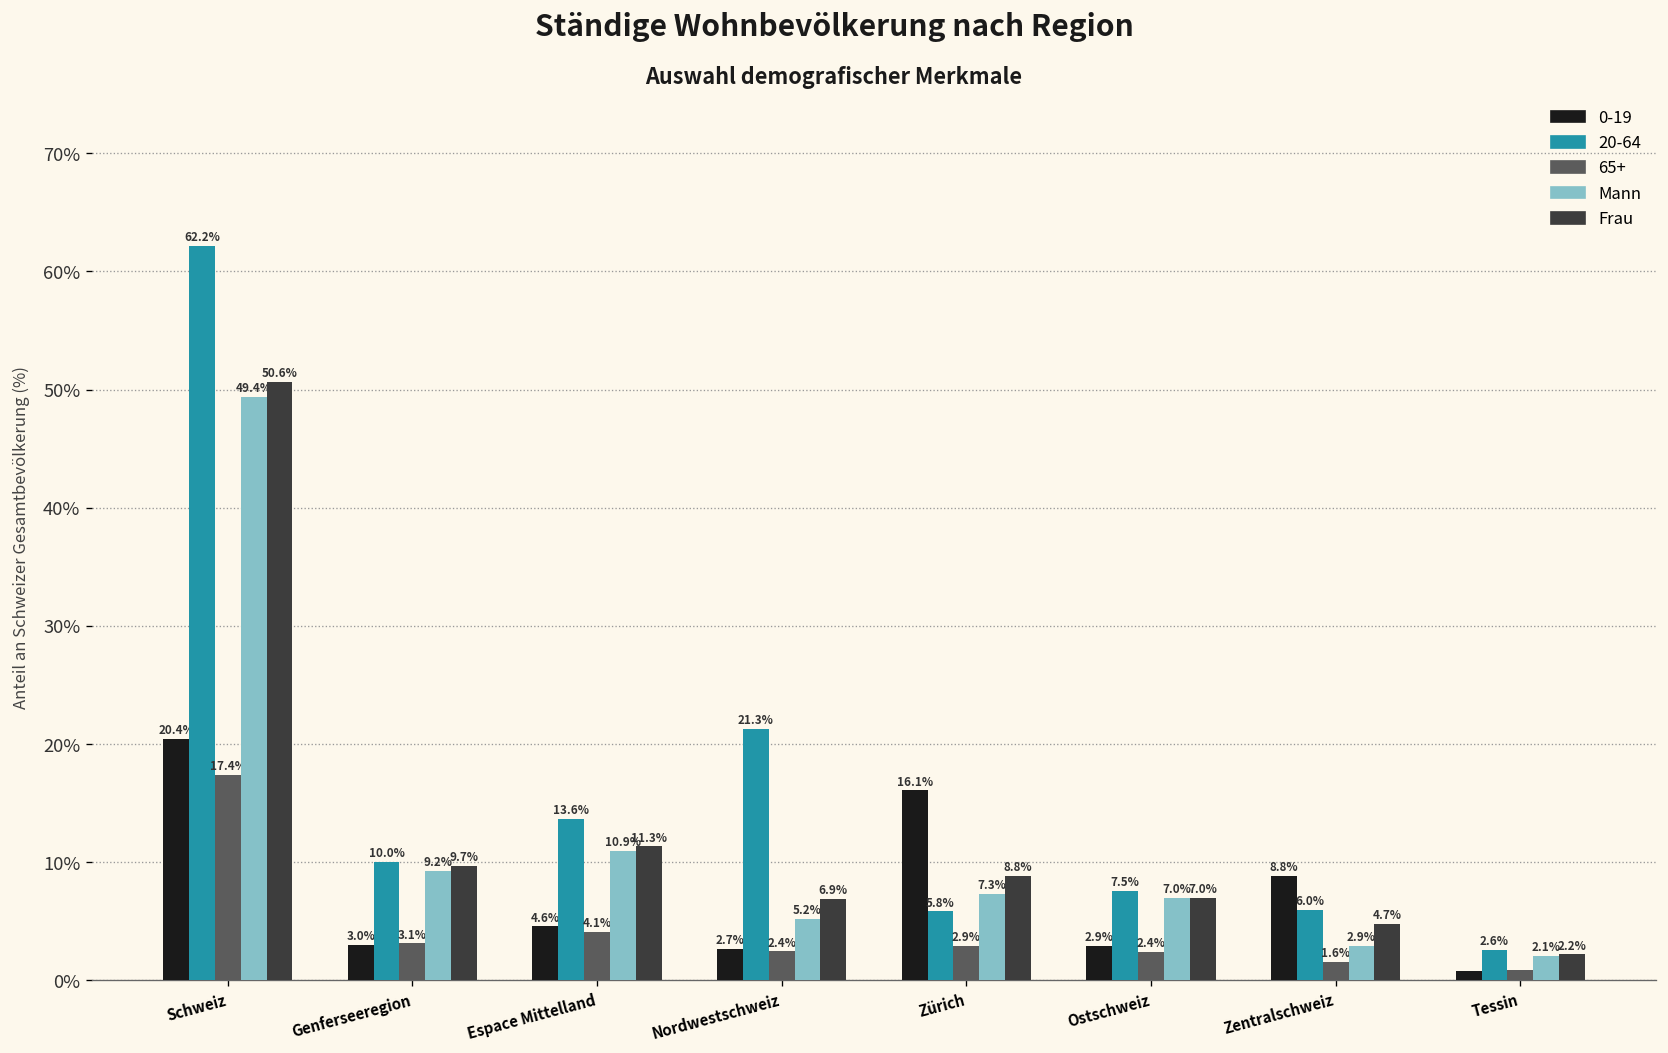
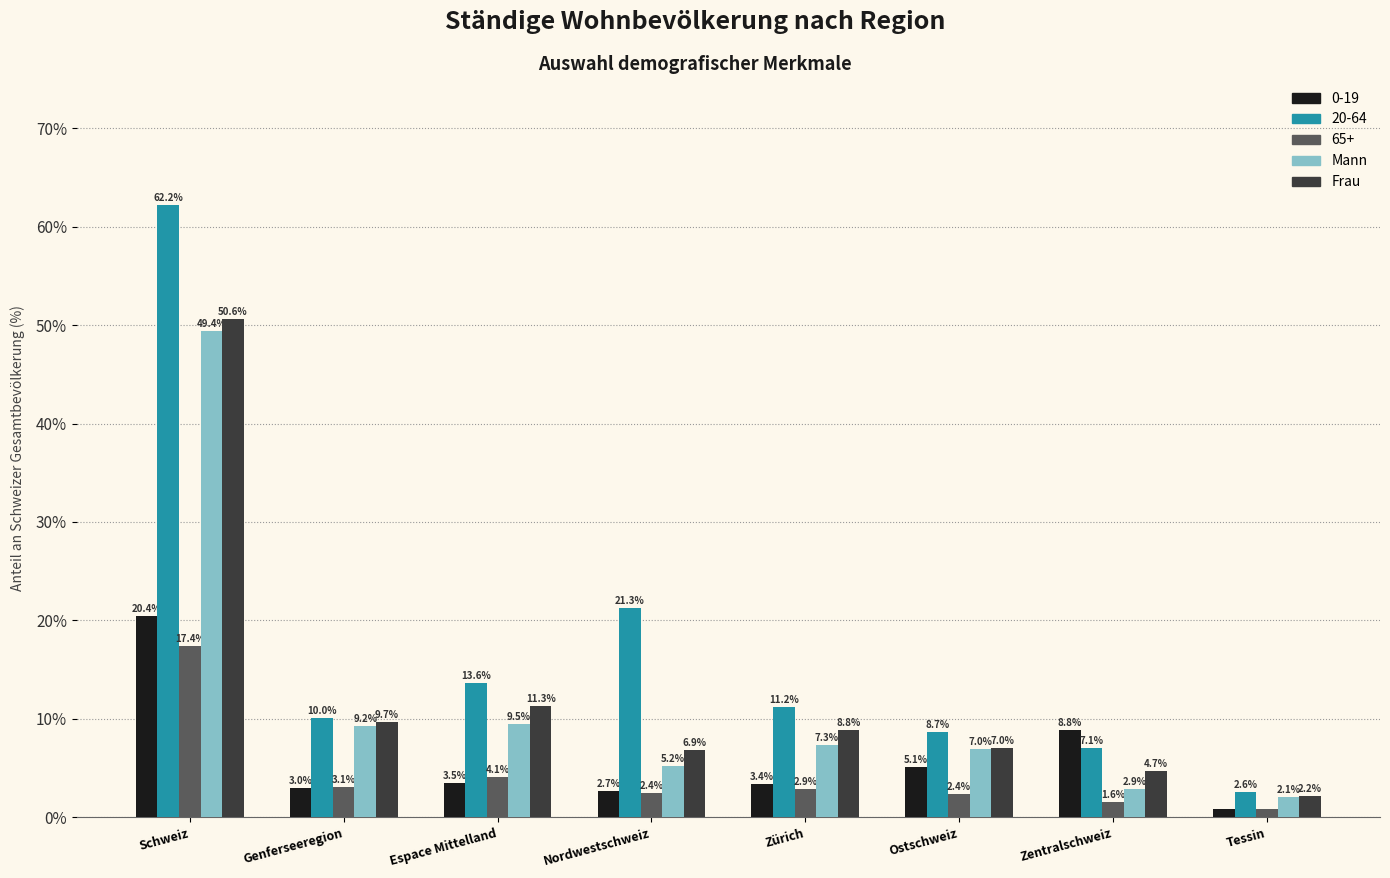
  {
    "0-19": {
      "Schweiz": "20.4%",
      "Genferseeregion": "3.0%",
-     "Espace Mittelland": "4.6%",
+     "Espace Mittelland": "3.5%",
      "Nordwestschweiz": "2.7%",
-     "Zürich": "16.1%",
-     "Ostschweiz": "2.9%",
+     "Zürich": "3.4%",
+     "Ostschweiz": "5.1%",
      "Zentralschweiz": "8.8%"
    },
    "20-64": {
      "Schweiz": "62.2%",
      "Genferseeregion": "10.0%",
      "Espace Mittelland": "13.6%",
      "Nordwestschweiz": "21.3%",
-     "Zürich": "5.8%",
-     "Ostschweiz": "7.5%",
-     "Zentralschweiz": "6.0%",
+     "Zürich": "11.2%",
+     "Ostschweiz": "8.7%",
+     "Zentralschweiz": "7.1%",
      "Tessin": "2.6%"
    },
    "Mann": {
      "Schweiz": "49.4%",
      "Genferseeregion": "9.2%",
-     "Espace Mittelland": "10.9%",
+     "Espace Mittelland": "9.5%",
      "Nordwestschweiz": "5.2%",
      "Zürich": "7.3%",
      "Ostschweiz": "7.0%",
      "Zentralschweiz": "2.9%",
      "Tessin": "2.1%"
    }
  }
